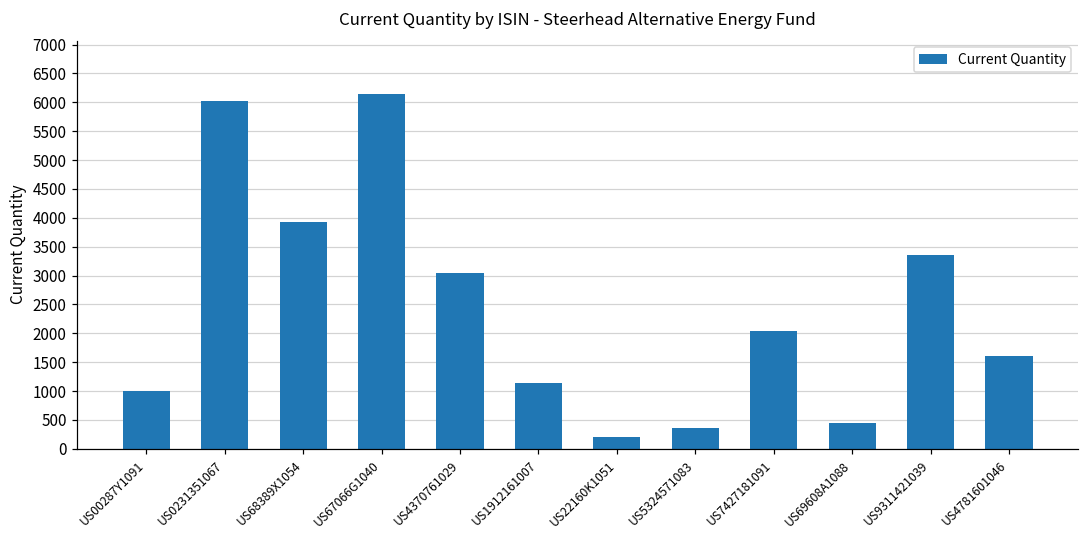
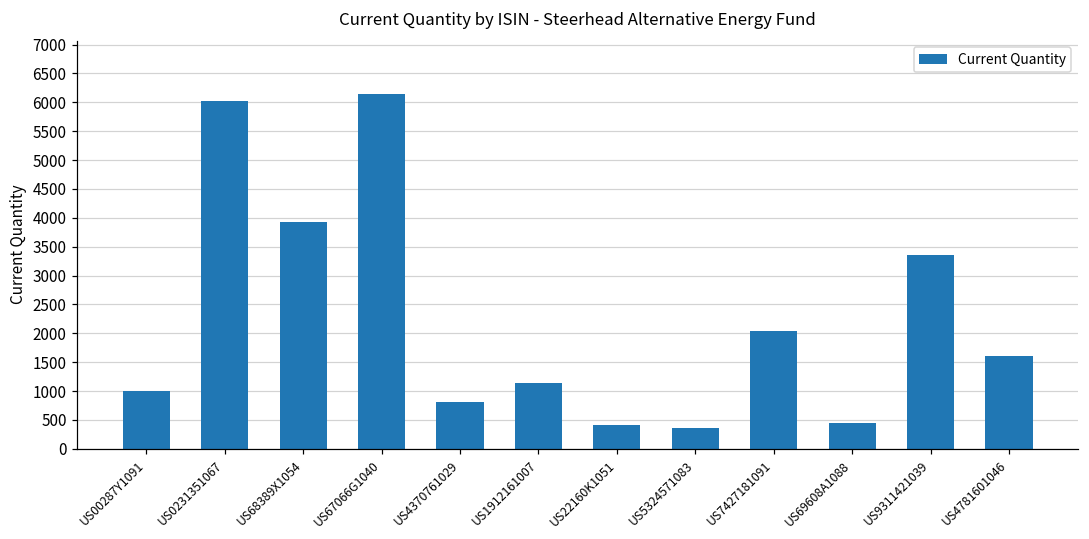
  {
    "US00287Y1091": 1000,
    "US0231351067": 6000,
    "US68389X1054": 3900,
    "US67066G1040": 6100,
-   "US4370761029": 3000,
+   "US4370761029": 800,
    "US1912161007": 1100,
-   "US22160K1051": 200,
+   "US22160K1051": 400,
    "US5324571083": 400,
    "US7427181091": 2000,
    "US69608A1088": 400,
    "US9311421039": 3400,
    "US4781601046": 1600
  }
